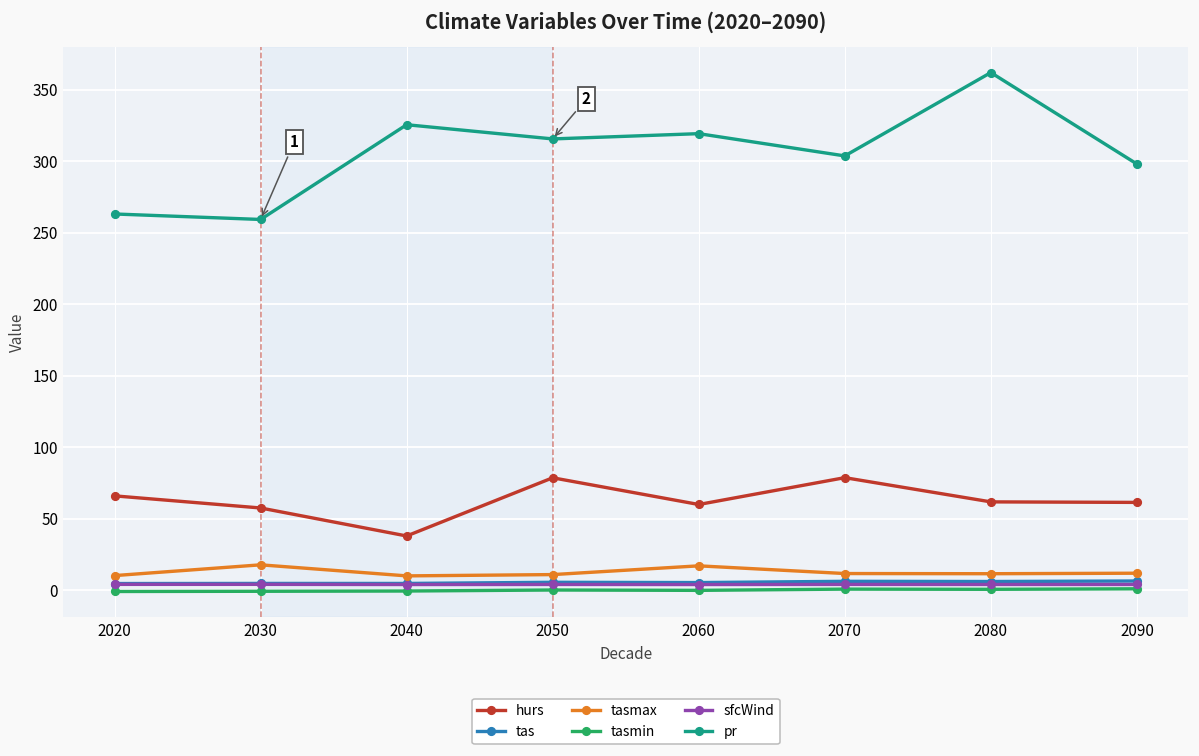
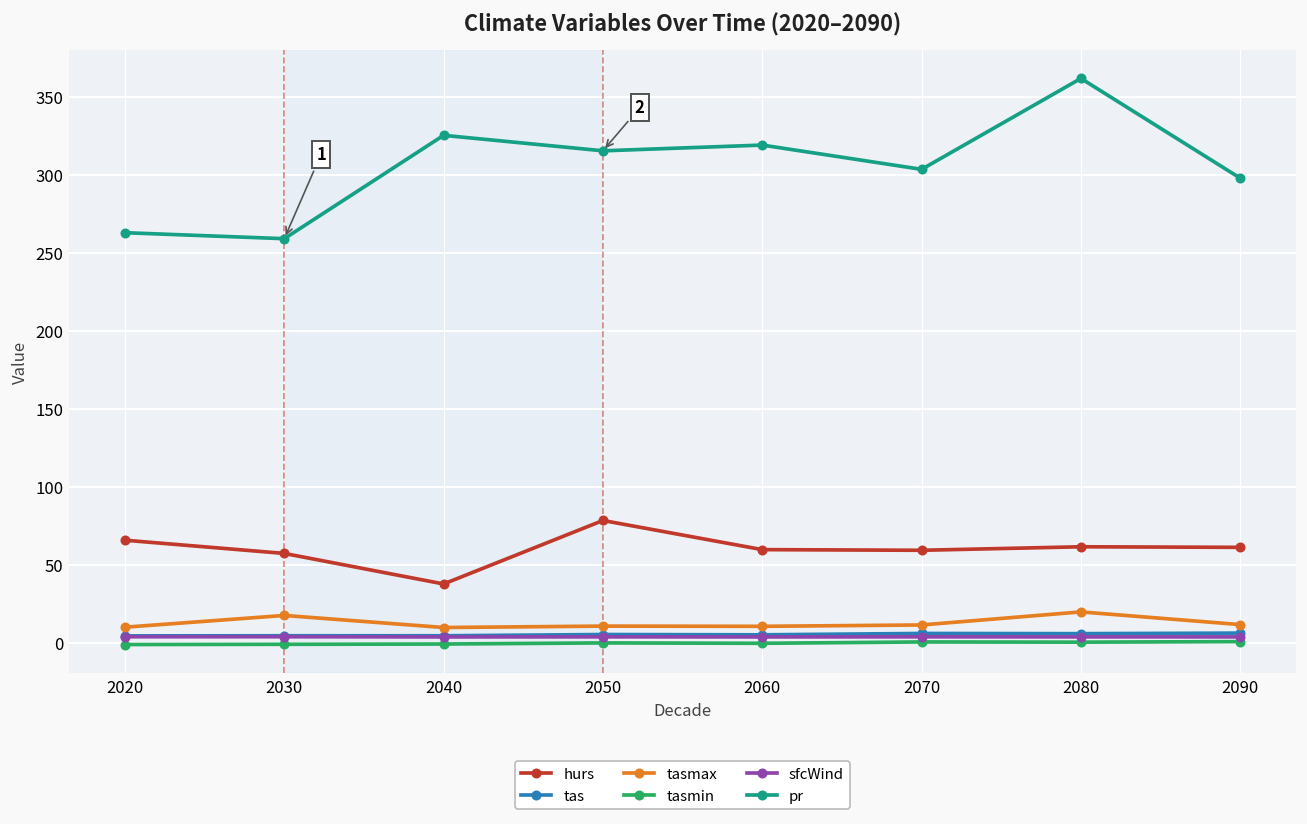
  {
    "hurs": {
      "2020": 66,
      "2030": 57,
      "2040": 38,
      "2050": 78,
      "2060": 60,
-     "2070": 79,
+     "2070": 59,
      "2080": 62,
      "2090": 61
    },
    "tas": {
      "2070": 6,
      "2080": 6,
      "2090": 6
    },
    "tasmax": {
      "2020": 10,
      "2030": 18,
      "2040": 10,
      "2050": 11,
-     "2060": 17,
+     "2060": 11,
      "2070": 12,
-     "2080": 11,
+     "2080": 20,
      "2090": 12
    },
    "sfcWind": {
      "2070": 4,
      "2080": 4,
      "2090": 4
    }
  }
